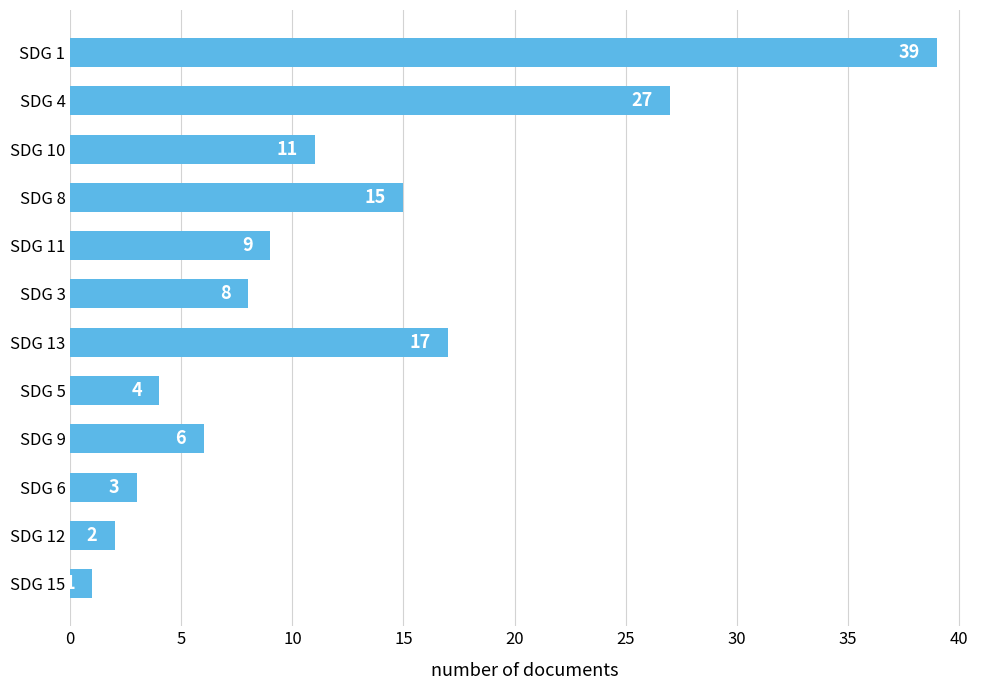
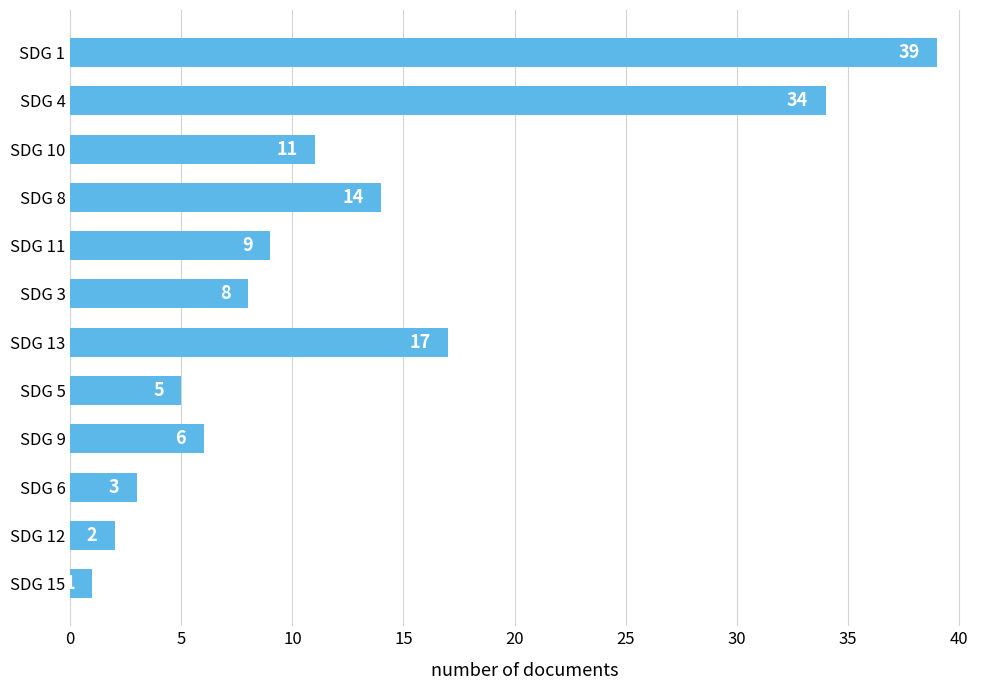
  {
    "SDG 1": 39,
-   "SDG 4": 27,
+   "SDG 4": 34,
    "SDG 10": 11,
-   "SDG 8": 15,
+   "SDG 8": 14,
    "SDG 11": 9,
    "SDG 3": 8,
    "SDG 13": 17,
-   "SDG 5": 4,
+   "SDG 5": 5,
    "SDG 9": 6,
    "SDG 6": 3,
    "SDG 12": 2
  }
